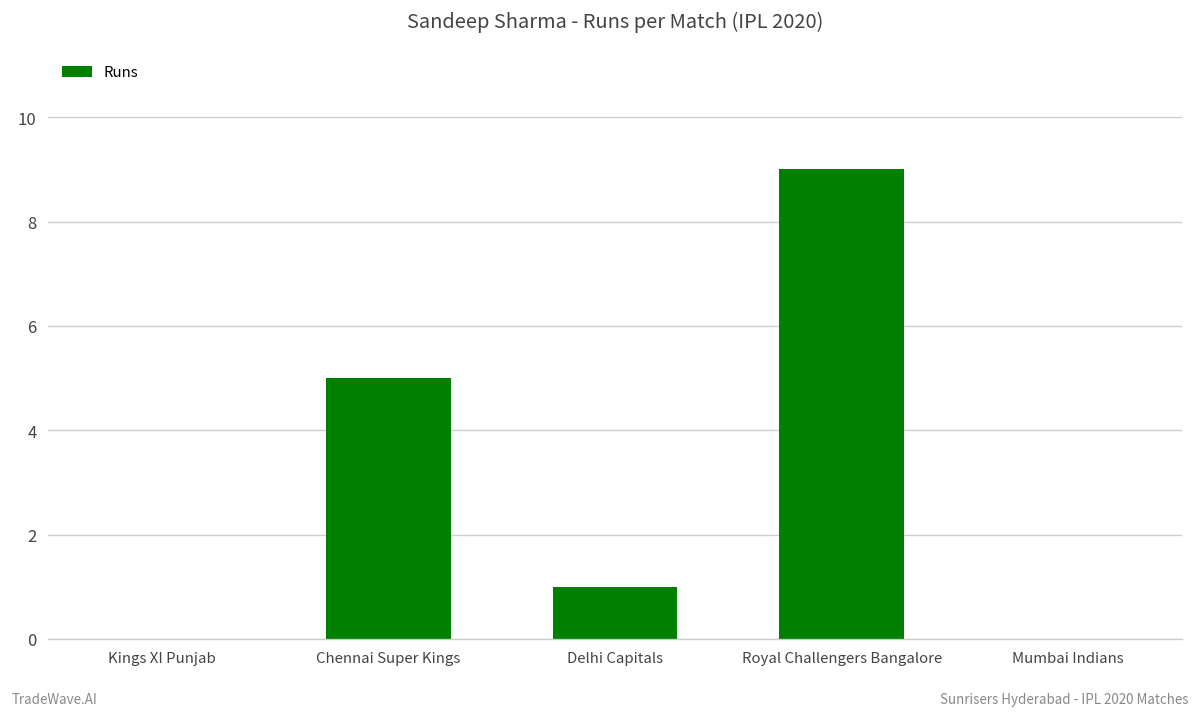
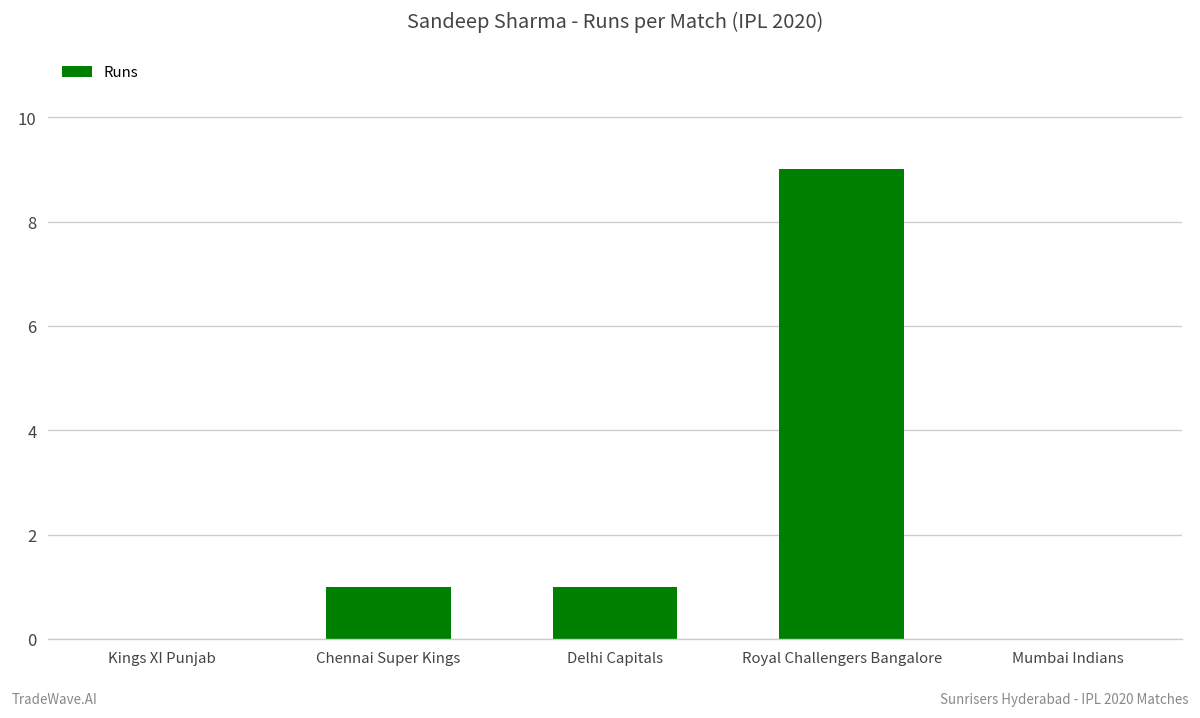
  {
    "Kings XI Punjab": 0,
-   "Chennai Super Kings": 5,
+   "Chennai Super Kings": 1,
    "Delhi Capitals": 1,
    "Royal Challengers Bangalore": 9,
    "Mumbai Indians": 0
  }
